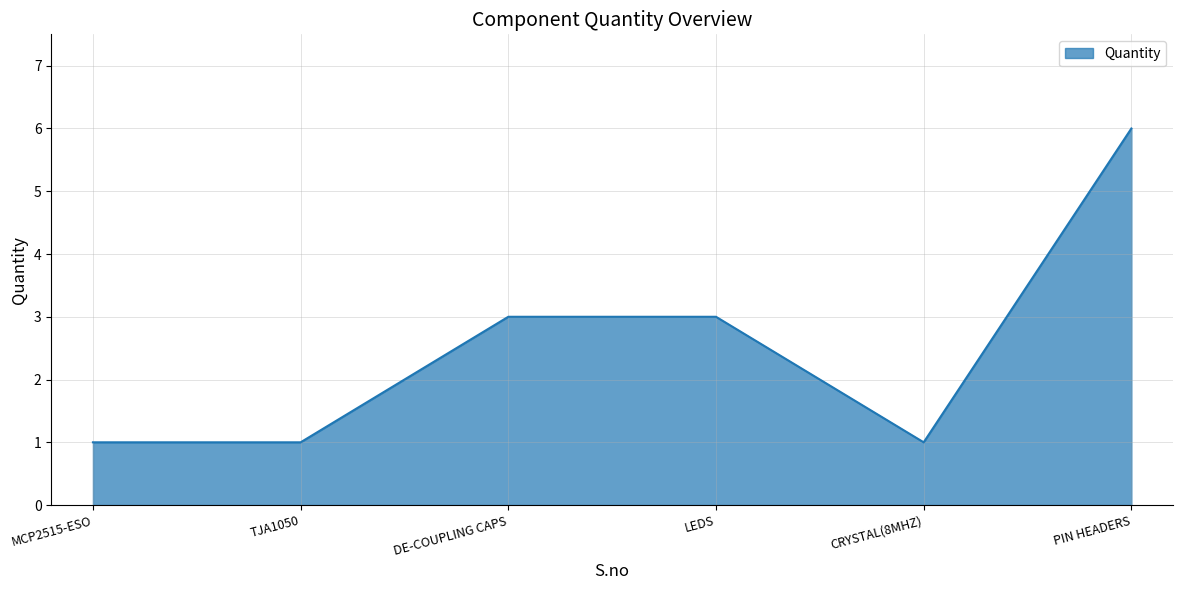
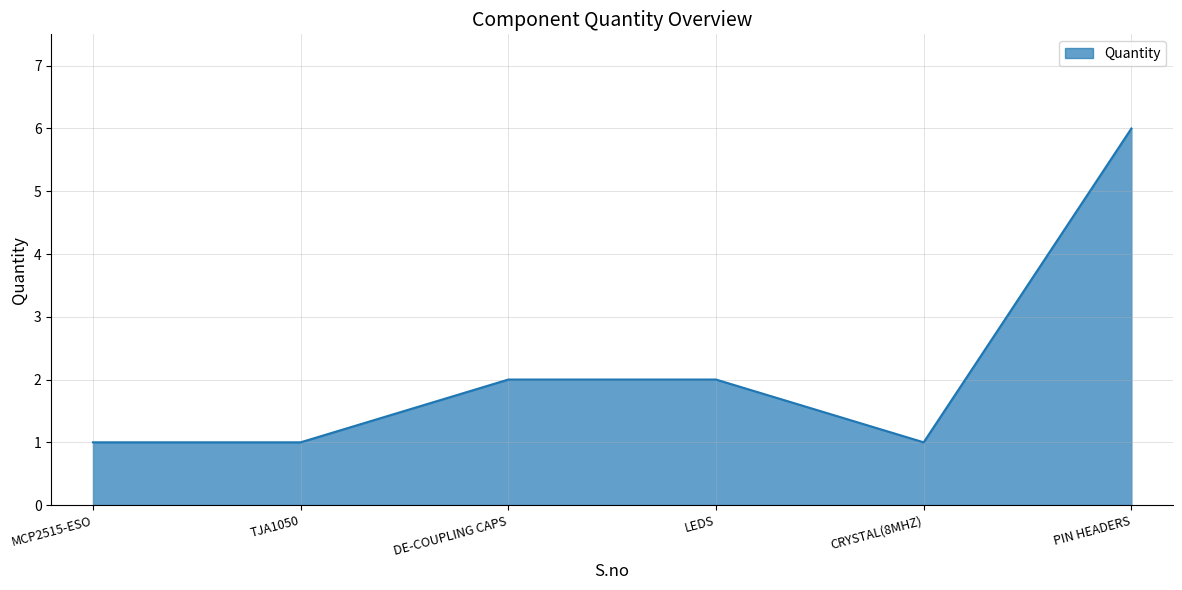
  {
    "MCP2515-ESO": 1,
    "TJA1050": 1,
-   "DE-COUPLING CAPS": 3,
-   "LEDS": 3,
+   "DE-COUPLING CAPS": 2,
+   "LEDS": 2,
    "CRYSTAL(8MHZ)": 1,
    "PIN HEADERS": 6
  }
